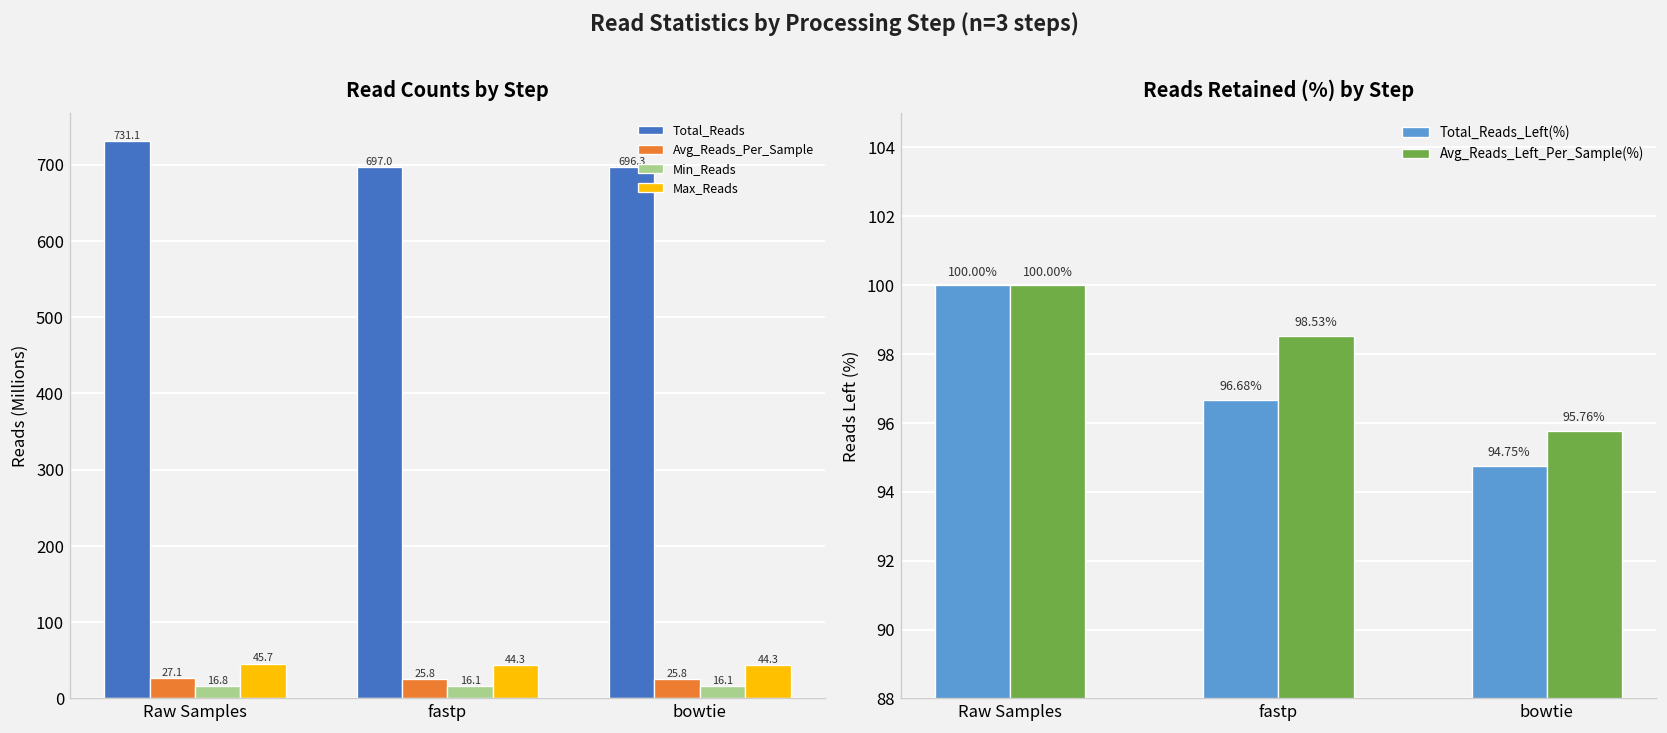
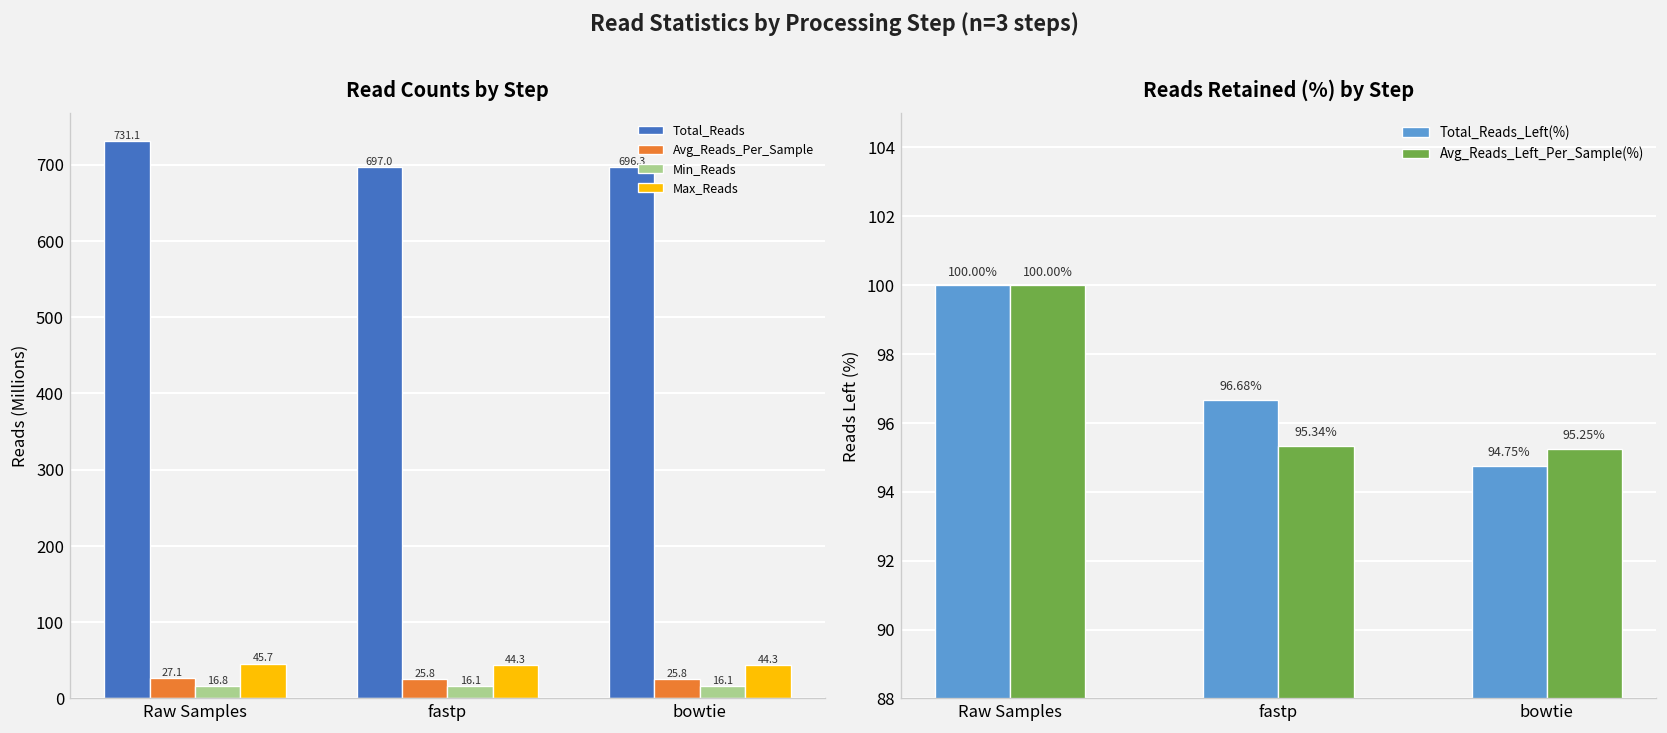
  {
    "Read Counts by Step": {
      "Total_Reads": {
        "Raw Samples": "731.1",
        "fastp": "697.0",
        "bowtie": "696.3"
      },
      "Avg_Reads_Per_Sample": {
        "Raw Samples": "27.1",
        "fastp": "25.8",
        "bowtie": "25.8"
      },
      "Min_Reads": {
        "Raw Samples": "16.8",
        "fastp": "16.1",
        "bowtie": "16.1"
      },
      "Max_Reads": {
        "Raw Samples": "45.7",
        "fastp": "44.3",
        "bowtie": "44.3"
      }
    },
    "Reads Retained (%) by Step": {
      "Total_Reads_Left(%)": {
        "Raw Samples": "100.00%",
        "fastp": "96.68%",
        "bowtie": "94.75%"
      },
      "Avg_Reads_Left_Per_Sample(%)": {
        "Raw Samples": "100.00%",
-       "fastp": "98.53%",
-       "bowtie": "95.76%"
+       "fastp": "95.34%",
+       "bowtie": "95.25%"
      }
    }
  }
